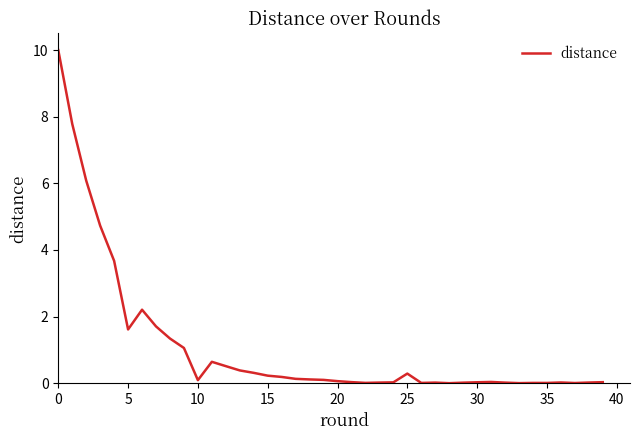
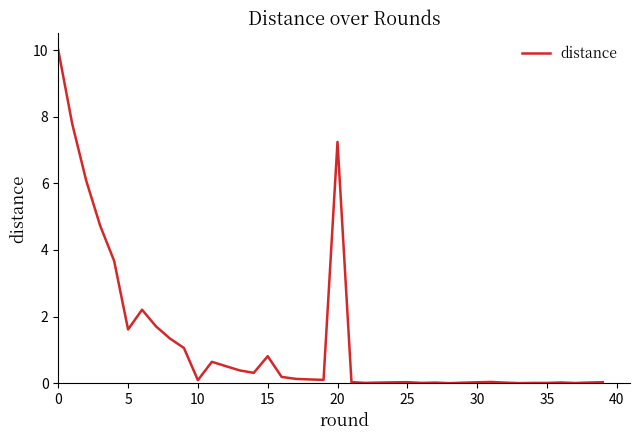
  {
    "0": 10.0,
    "5": 1.6,
    "10": 0.1,
-   "15": 0.2,
-   "20": 0.1,
-   "25": 0.3,
+   "15": 0.8,
+   "20": 7.2,
+   "25": 0.0,
    "30": 0.0,
    "35": 0.0
  }
